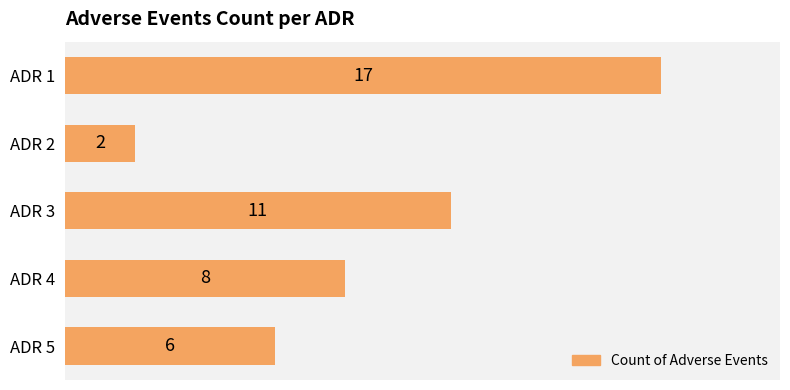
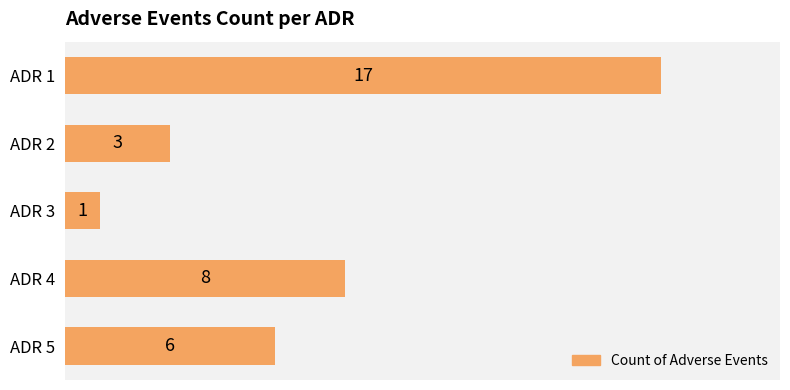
  {
    "ADR 1": 17,
-   "ADR 2": 2,
-   "ADR 3": 11,
+   "ADR 2": 3,
+   "ADR 3": 1,
    "ADR 4": 8,
    "ADR 5": 6
  }
